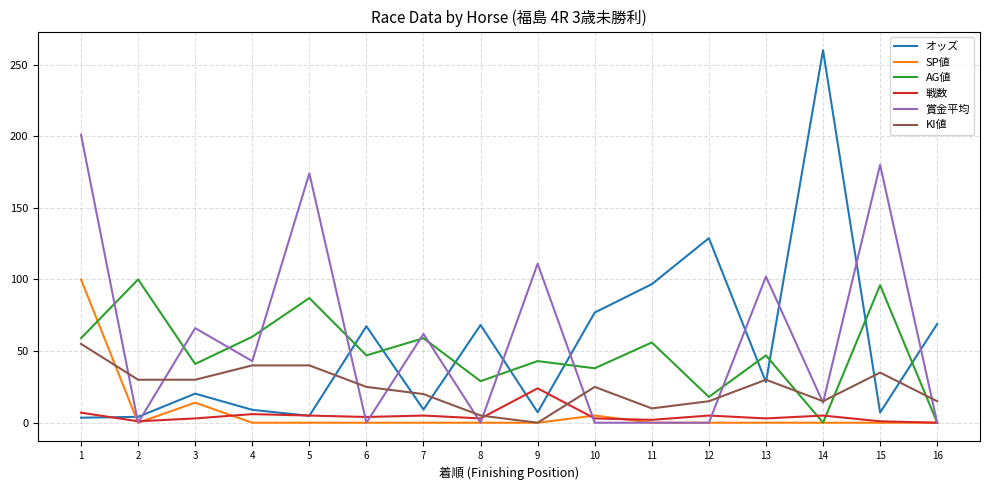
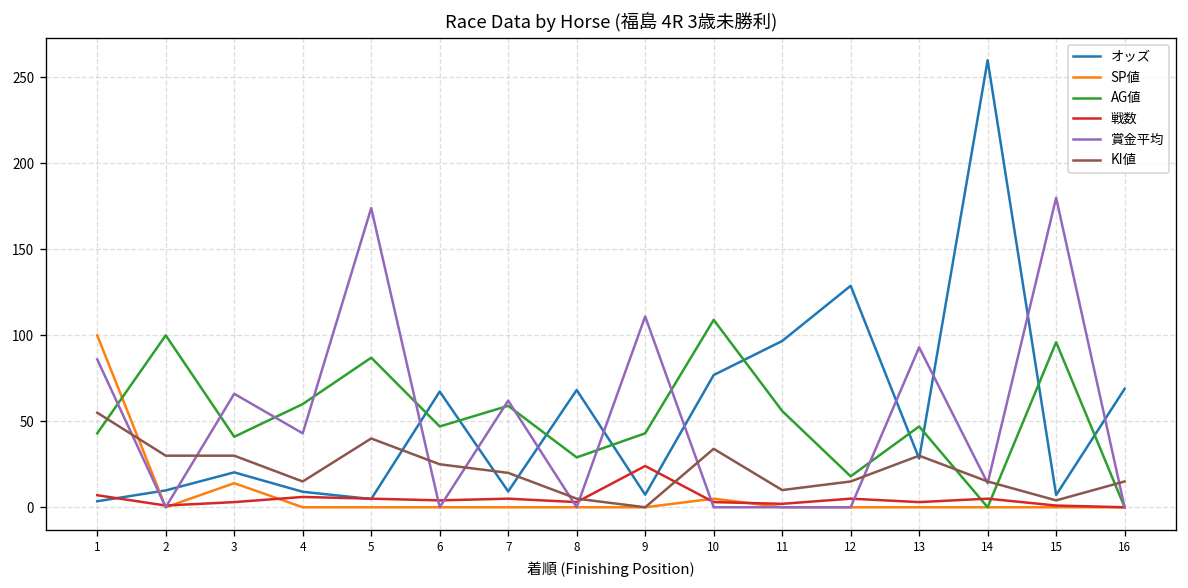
  {
    "オッズ": {
      "1": 4,
-     "2": 4,
+     "2": 10,
      "3": 20,
      "4": 9,
      "6": 67,
      "7": 9,
      "8": 68,
      "9": 7,
      "10": 77,
      "11": 97,
      "12": 129,
      "14": 260,
      "15": 7,
      "16": 69
    },
    "SP値": {
      "1": 100,
      "3": 14,
      "4": 0,
      "5": 0,
      "7": 0,
      "10": 5,
      "13": 0
    },
    "AG値": {
-     "1": 59,
+     "1": 43,
      "2": 100,
      "3": 41,
      "4": 60,
      "5": 87,
      "6": 47,
      "7": 59,
      "8": 29,
      "9": 43,
-     "10": 38,
+     "10": 109,
      "11": 56,
      "12": 18,
      "13": 47,
      "15": 96
    },
    "戦数": {
      "1": 7,
      "3": 3,
      "4": 6,
      "6": 4,
      "7": 5,
      "8": 3,
      "9": 24,
      "10": 3,
      "11": 2,
      "12": 5,
      "13": 3,
      "14": 5
    },
    "賞金平均": {
-     "1": 201,
+     "1": 86,
      "3": 66,
      "4": 43,
      "5": 174,
      "7": 62,
      "9": 111,
      "10": 0,
-     "13": 102,
+     "13": 93,
      "15": 180
    },
    "KI値": {
      "1": 55,
      "2": 30,
      "3": 30,
-     "4": 40,
+     "4": 15,
      "5": 40,
      "6": 25,
      "7": 20,
      "8": 5,
-     "10": 25,
+     "10": 34,
      "11": 10,
      "12": 15,
-     "15": 35,
+     "15": 4,
      "16": 15
    }
  }
